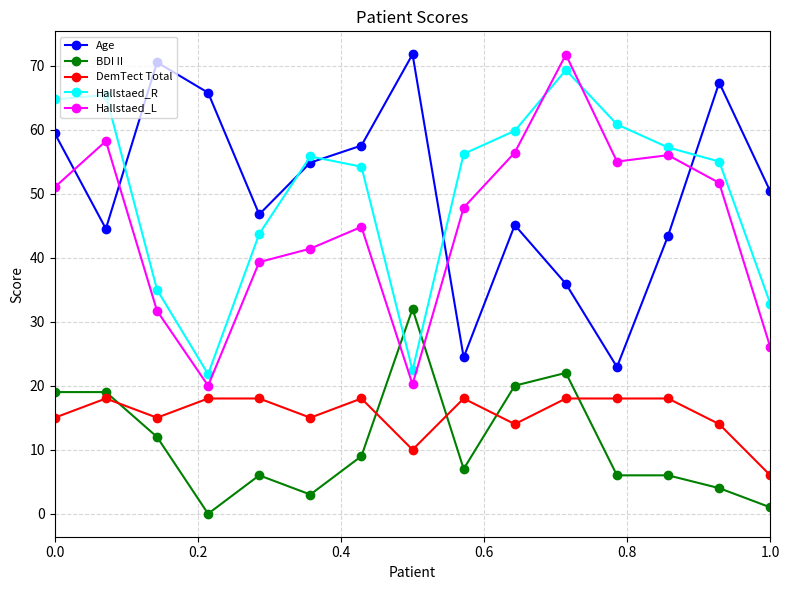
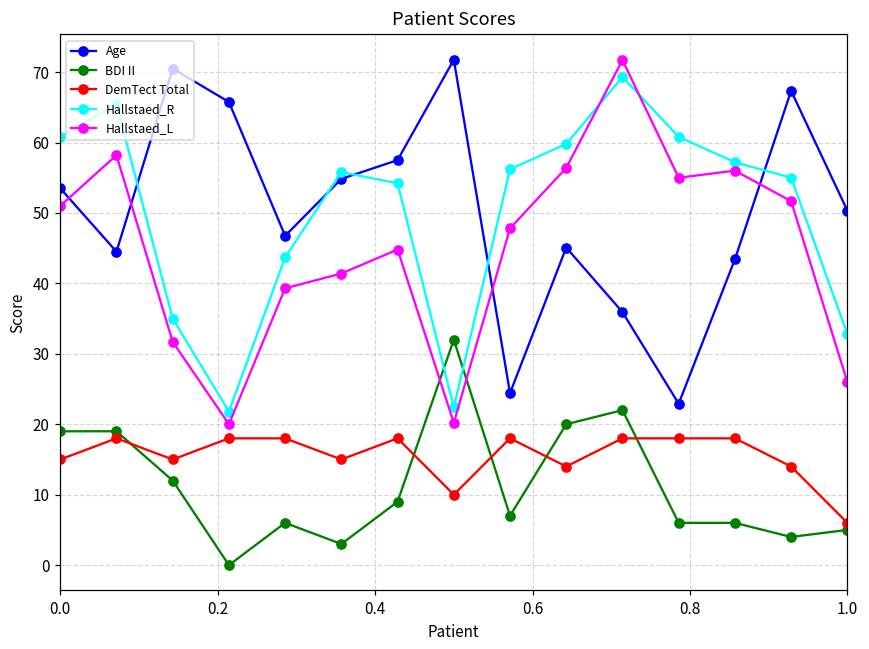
  {
    "Age": {
-     "0.0": 59,
+     "0.0": 54,
      "1.0": 50
    },
    "BDI II": {
      "0.0": 19,
-     "1.0": 1
+     "1.0": 5
    },
    "DemTect Total": {
      "0.0": 15,
      "1.0": 6
    },
    "Hallstaed_R": {
-     "0.0": 65,
+     "0.0": 61,
      "1.0": 33
    },
    "Hallstaed_L": {
      "0.0": 51,
      "1.0": 26
    }
  }
